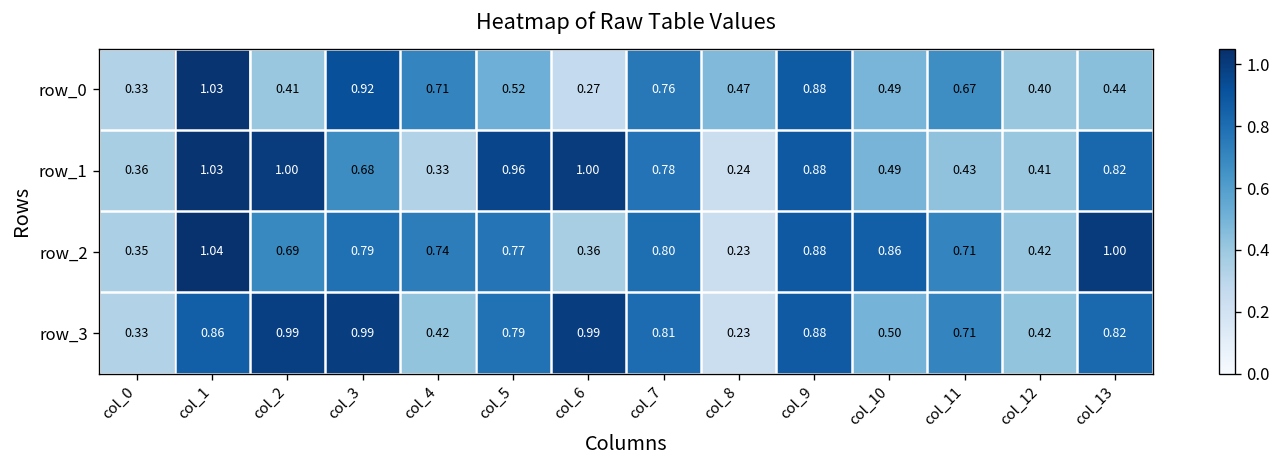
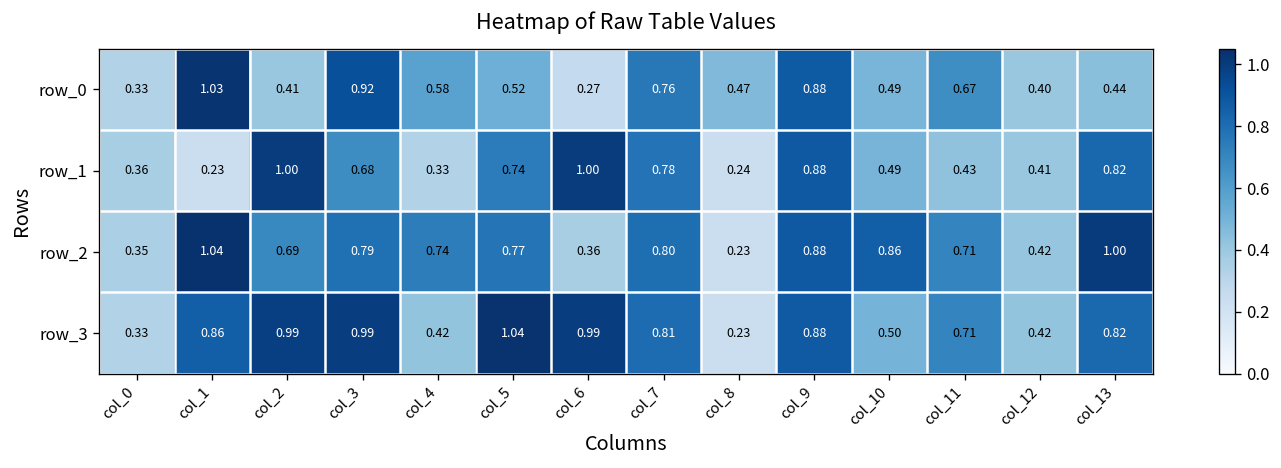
  {
    "row_0": {
      "col_0": 0.33,
      "col_1": 1.03,
      "col_2": 0.41,
      "col_3": 0.92,
-     "col_4": 0.71,
+     "col_4": 0.58,
      "col_5": 0.52,
      "col_6": 0.27,
      "col_7": 0.76,
      "col_8": 0.47,
      "col_9": 0.88,
      "col_10": 0.49,
      "col_11": 0.67,
      "col_12": 0.40,
      "col_13": 0.44
    },
    "row_1": {
      "col_0": 0.36,
-     "col_1": 1.03,
+     "col_1": 0.23,
      "col_2": 1.00,
      "col_3": 0.68,
      "col_4": 0.33,
-     "col_5": 0.96,
+     "col_5": 0.74,
      "col_6": 1.00,
      "col_7": 0.78,
      "col_8": 0.24,
      "col_9": 0.88,
      "col_10": 0.49,
      "col_11": 0.43,
      "col_12": 0.41,
      "col_13": 0.82
    },
    "row_2": {
      "col_0": 0.35,
      "col_1": 1.04,
      "col_2": 0.69,
      "col_3": 0.79,
      "col_4": 0.74,
      "col_5": 0.77,
      "col_6": 0.36,
      "col_7": 0.80,
      "col_8": 0.23,
      "col_9": 0.88,
      "col_10": 0.86,
      "col_11": 0.71,
      "col_12": 0.42,
      "col_13": 1.00
    },
    "row_3": {
      "col_0": 0.33,
      "col_1": 0.86,
      "col_2": 0.99,
      "col_3": 0.99,
      "col_4": 0.42,
-     "col_5": 0.79,
+     "col_5": 1.04,
      "col_6": 0.99,
      "col_7": 0.81,
      "col_8": 0.23,
      "col_9": 0.88,
      "col_10": 0.50,
      "col_11": 0.71,
      "col_12": 0.42,
      "col_13": 0.82
    }
  }
